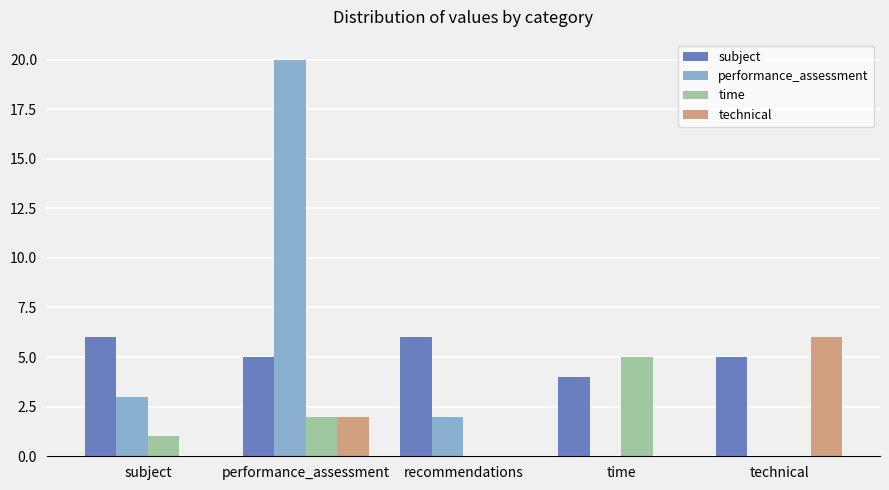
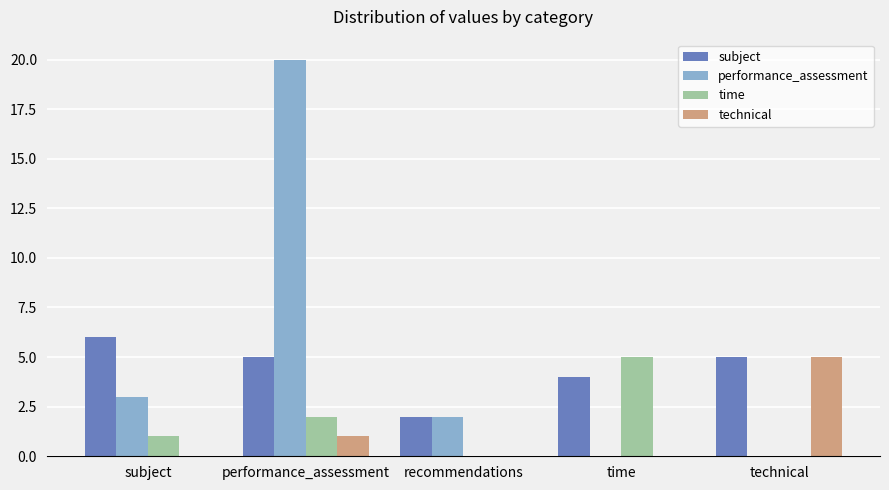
  {
    "subject": {
      "subject": 6,
      "performance_assessment": 5,
-     "recommendations": 6,
+     "recommendations": 2,
      "time": 4,
      "technical": 5
    },
    "technical": {
      "subject": 0,
-     "performance_assessment": 2,
+     "performance_assessment": 1,
      "recommendations": 0,
      "time": 0,
-     "technical": 6
+     "technical": 5
    }
  }
